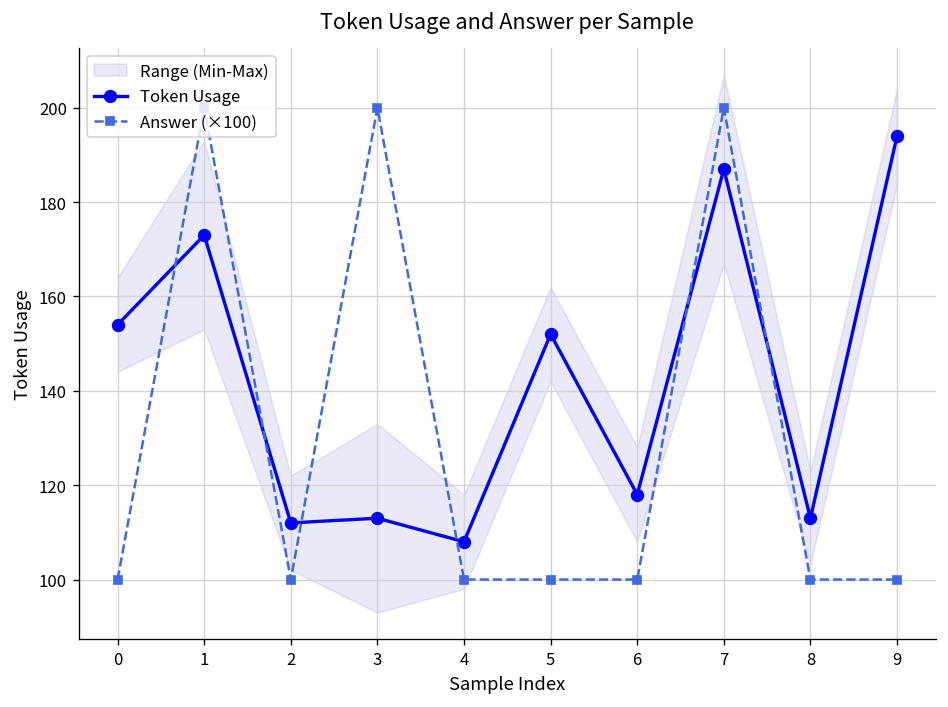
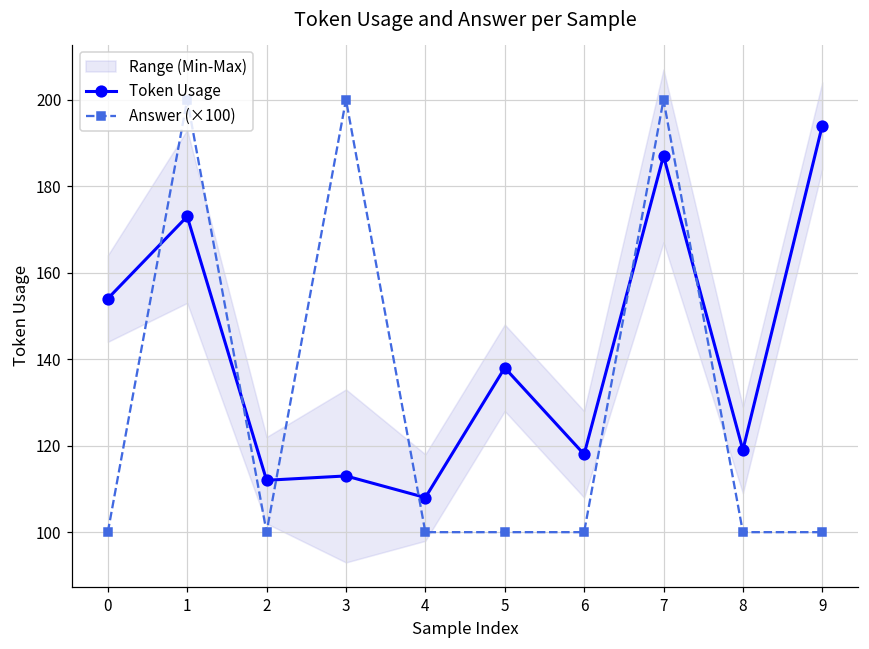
  {
    "Token Usage": {
      "0": 154,
      "1": 173,
      "2": 112,
      "3": 113,
      "4": 108,
-     "5": 152,
+     "5": 138,
      "6": 118,
      "7": 187,
-     "8": 113,
+     "8": 119,
      "9": 194
    },
    "Answer (×100)": {
      "0": 100,
      "2": 100,
      "3": 200,
      "4": 100,
      "5": 100,
      "6": 100,
      "7": 200,
      "8": 100,
      "9": 100
    }
  }
